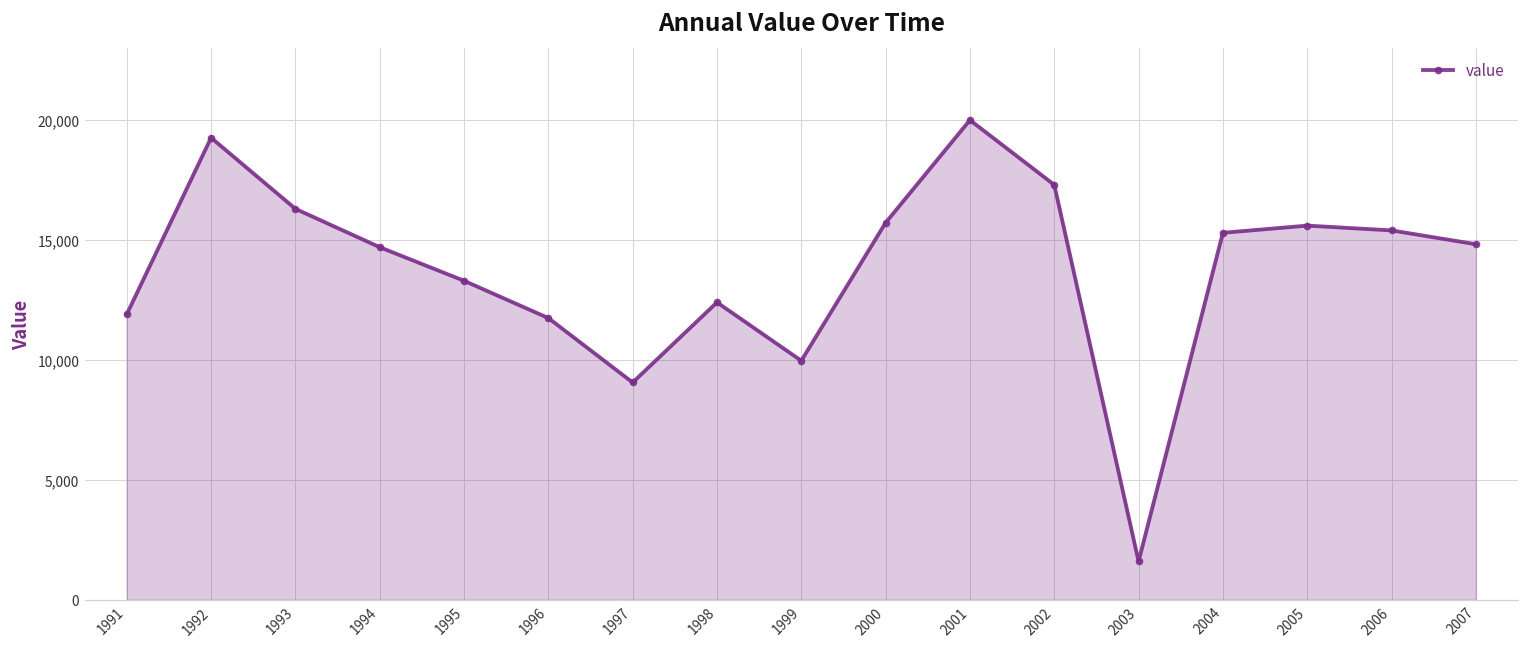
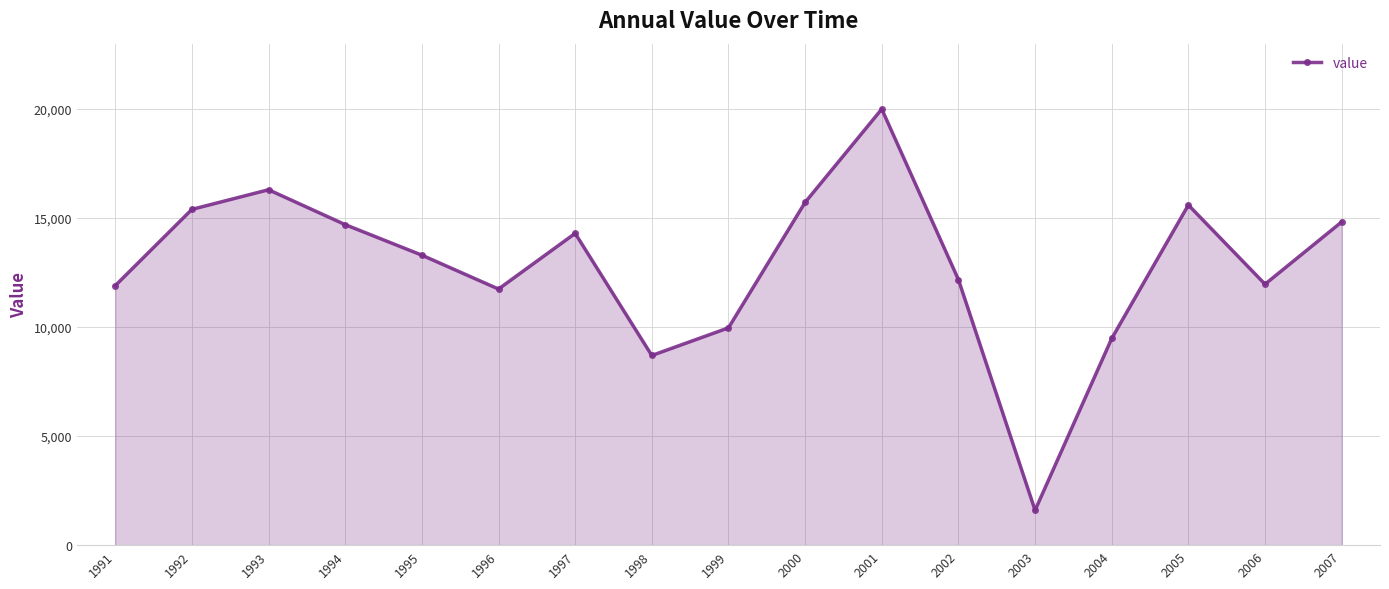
  {
    "1991": "11,900",
-   "1992": "19,300",
+   "1992": "15,400",
    "1993": "16,300",
    "1994": "14,700",
    "1995": "13,300",
    "1996": "11,700",
-   "1997": "9,100",
-   "1998": "12,400",
+   "1997": "14,300",
+   "1998": "8,700",
    "1999": "10,000",
    "2000": "15,700",
    "2001": "20,000",
-   "2002": "17,300",
+   "2002": "12,200",
    "2003": "1,600",
-   "2004": "15,300",
+   "2004": "9,500",
    "2005": "15,600",
-   "2006": "15,400",
+   "2006": "12,000",
    "2007": "14,800"
  }
